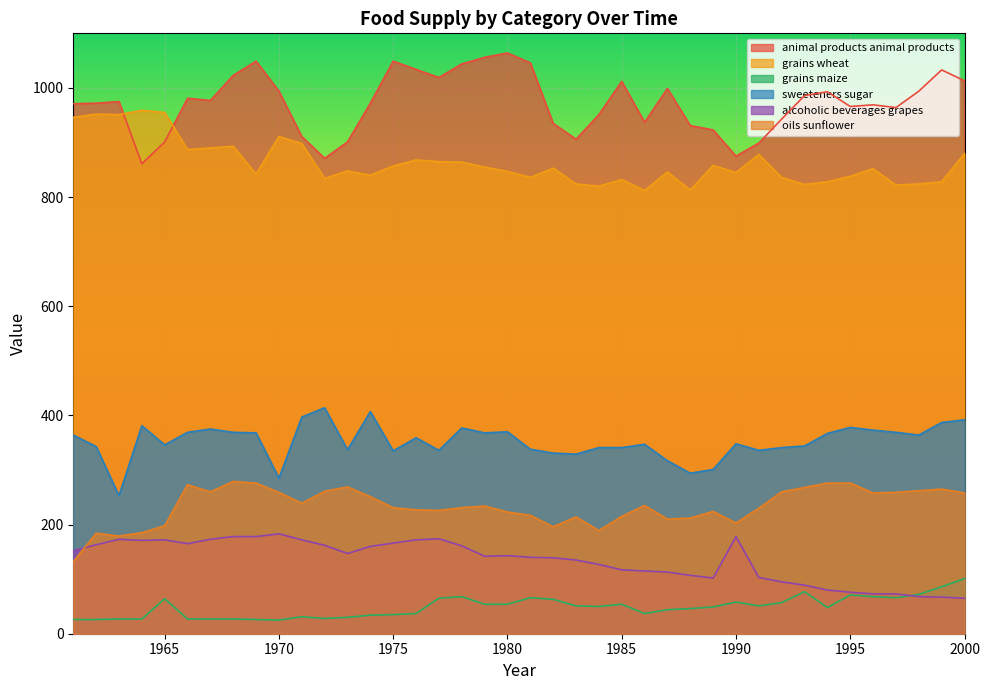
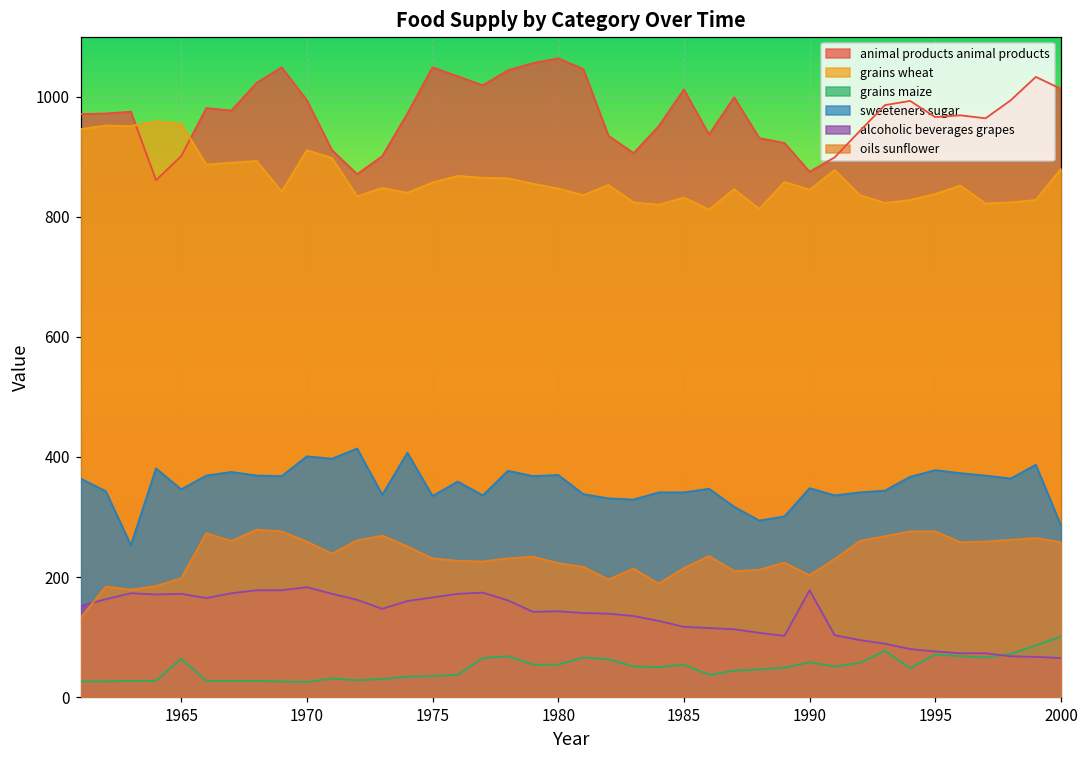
  {
    "grains maize": {
      "1965": 60,
      "1970": 30,
      "1975": 40,
      "1980": 50,
      "1985": 50,
      "1990": 60,
      "1995": 70,
      "2000": 100
    },
    "sweeteners sugar": {
      "1965": 350,
-     "1970": 290,
+     "1970": 400,
      "1975": 340,
      "1980": 370,
      "1985": 340,
      "1990": 350,
      "1995": 380,
-     "2000": 390
+     "2000": 290
    },
    "alcoholic beverages grapes": {
      "1965": 170,
      "1970": 180,
      "1975": 170,
      "1980": 140,
      "1985": 120,
      "1990": 180,
      "1995": 80,
      "2000": 70
    }
  }
